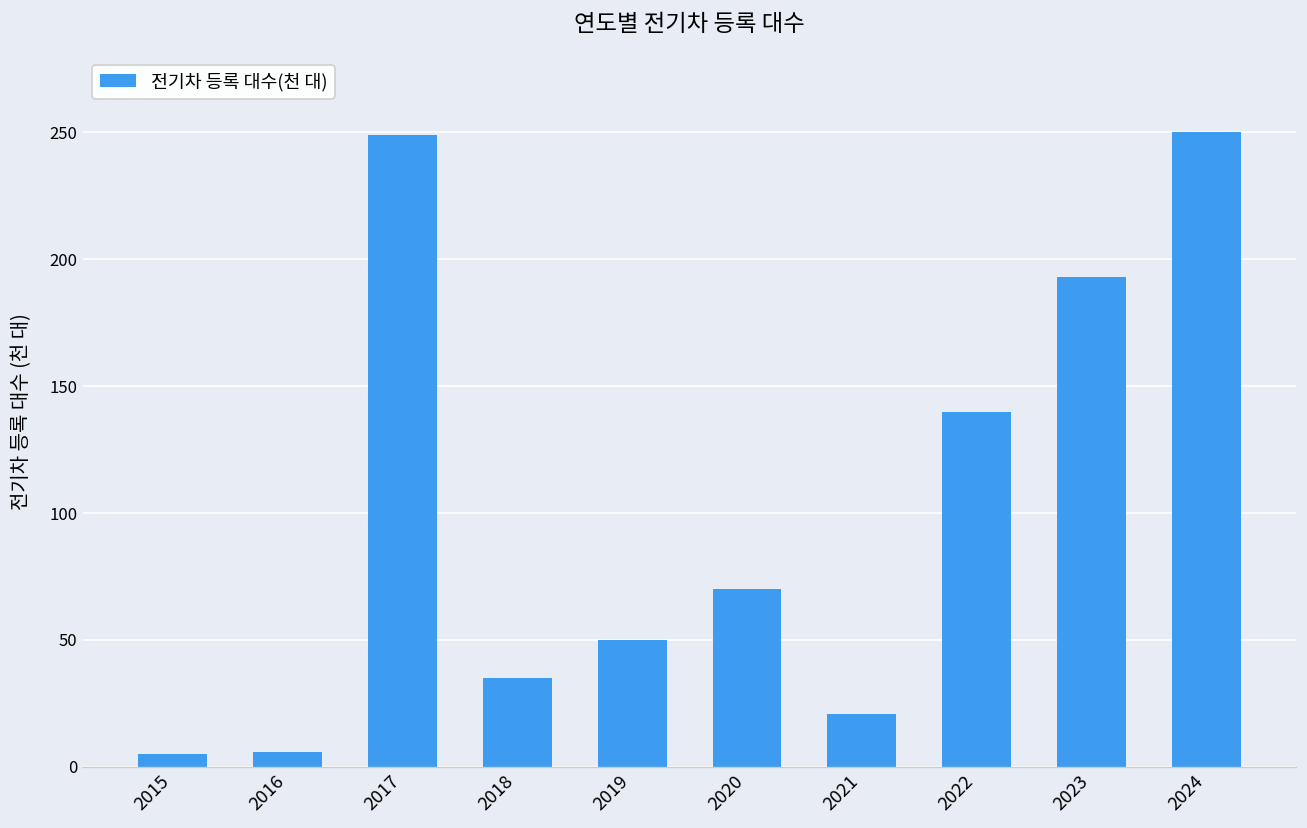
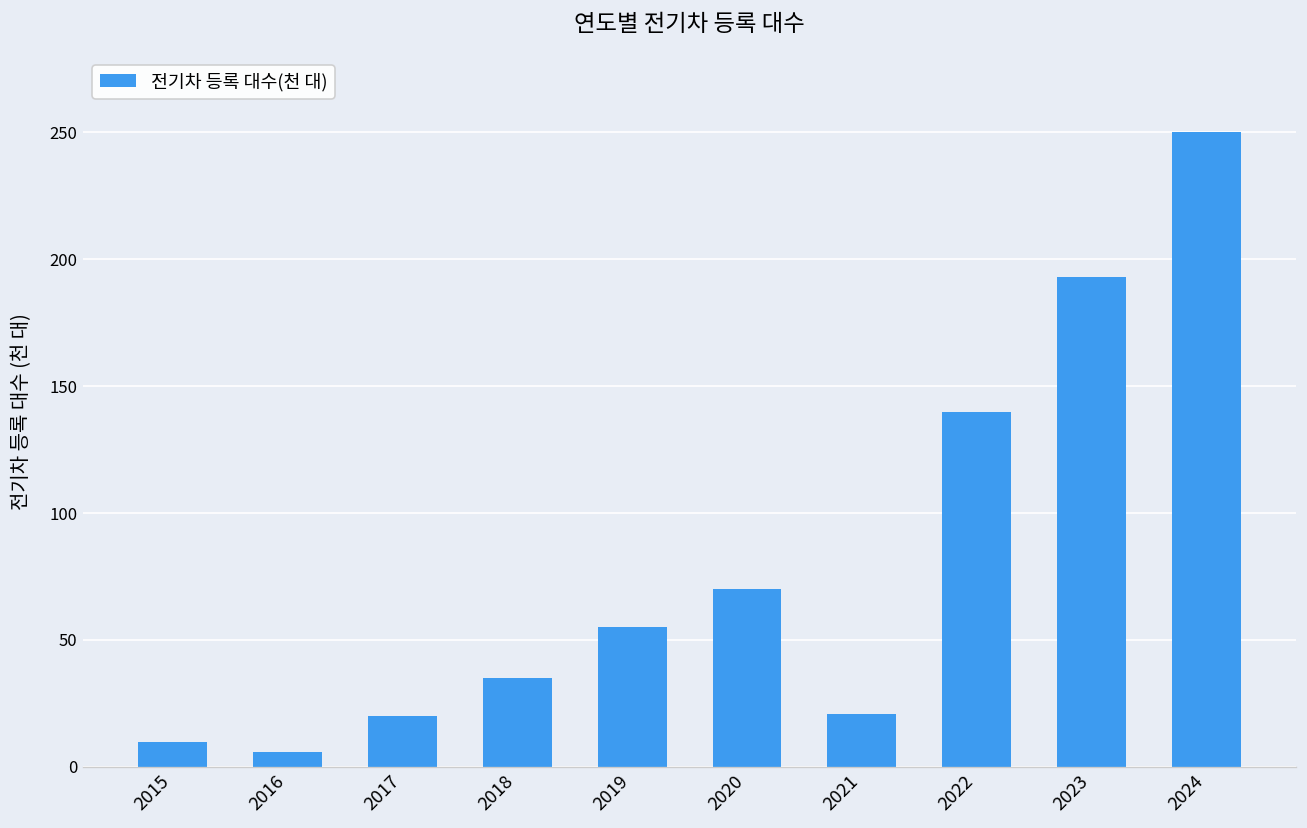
  {
-   "2015": 5,
+   "2015": 10,
    "2016": 6,
-   "2017": 249,
+   "2017": 20,
    "2018": 35,
-   "2019": 50,
+   "2019": 55,
    "2020": 70,
    "2021": 21,
    "2022": 140,
    "2023": 193,
    "2024": 250
  }
